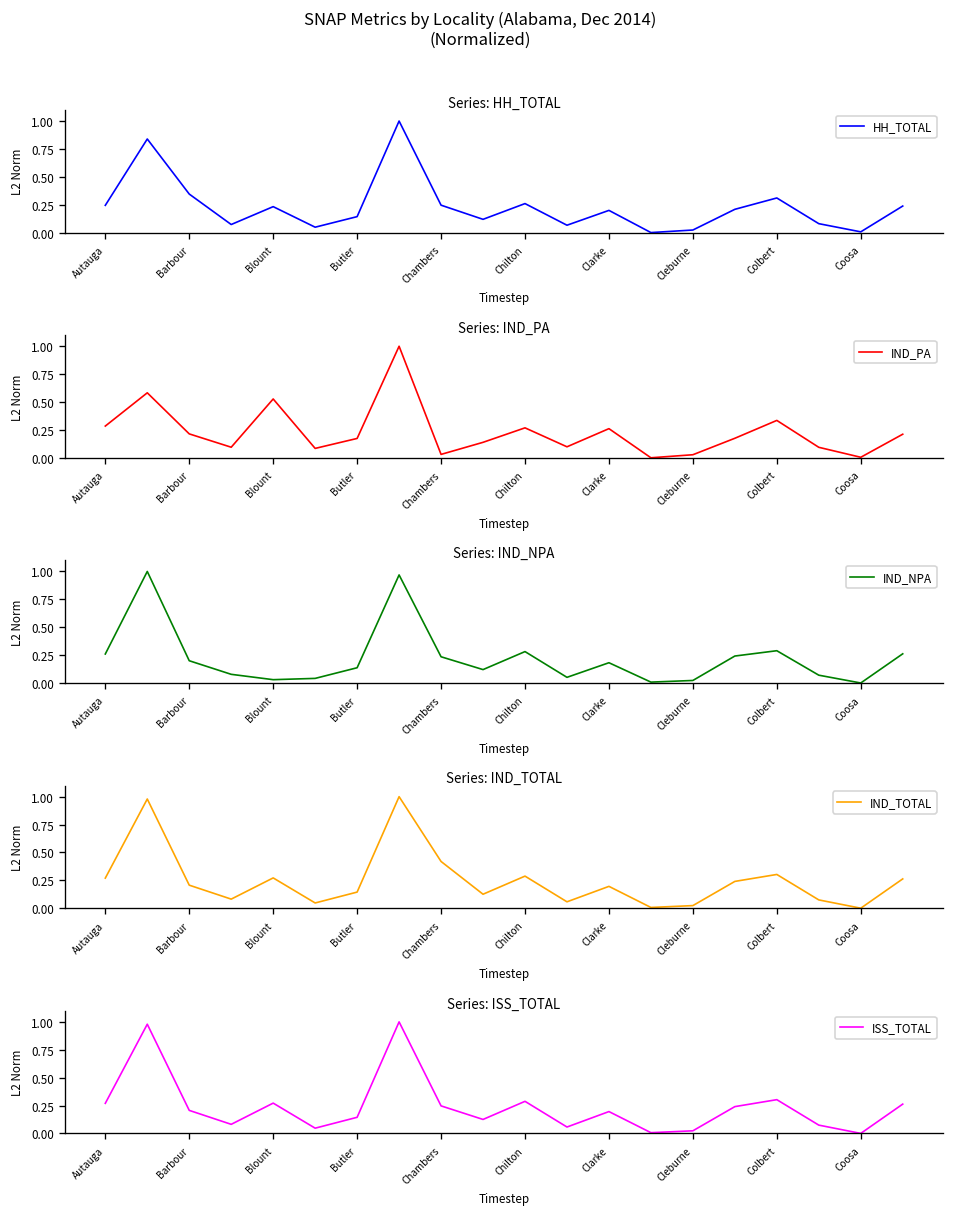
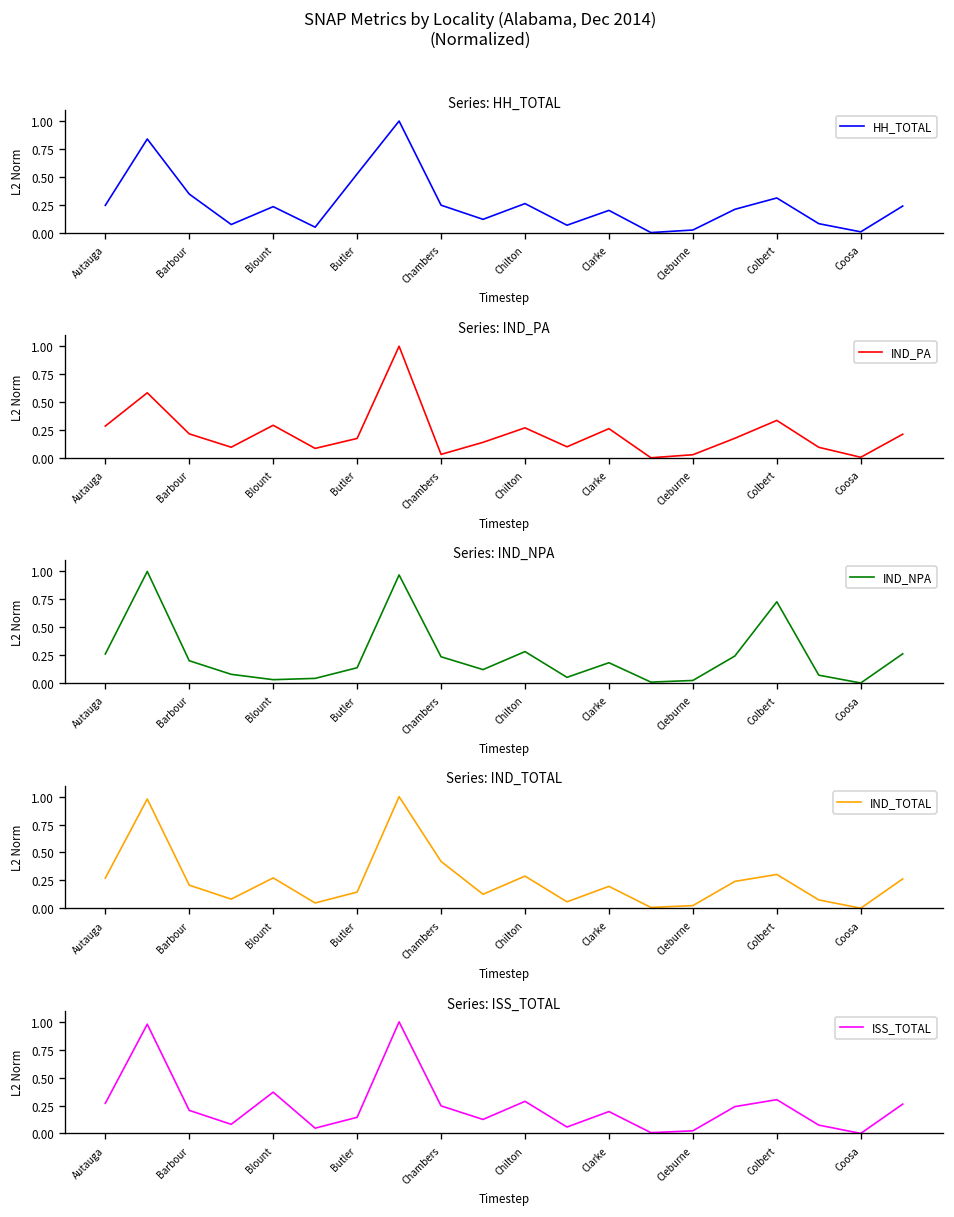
  {
    "Series: HH_TOTAL": {
      "Autauga": 0.2,
      "Barbour": 0.3,
      "Blount": 0.2,
-     "Butler": 0.1,
+     "Butler": 0.5,
      "Chambers": 0.2,
      "Chilton": 0.3,
      "Clarke": 0.2,
      "Cleburne": 0.0,
      "Colbert": 0.3,
      "Coosa": 0.0
    },
    "Series: IND_PA": {
      "Autauga": 0.3,
      "Barbour": 0.2,
-     "Blount": 0.5,
+     "Blount": 0.3,
      "Butler": 0.2,
      "Chambers": 0.0,
      "Chilton": 0.3,
      "Clarke": 0.3,
      "Cleburne": 0.0,
      "Colbert": 0.3,
      "Coosa": 0.0
    },
    "Series: IND_NPA": {
      "Autauga": 0.3,
      "Barbour": 0.2,
      "Blount": 0.0,
      "Butler": 0.1,
      "Chambers": 0.2,
      "Chilton": 0.3,
      "Clarke": 0.2,
      "Cleburne": 0.0,
-     "Colbert": 0.3,
+     "Colbert": 0.7,
      "Coosa": 0.0
    },
    "Series: IND_TOTAL": {
      "Autauga": 0.3,
      "Barbour": 0.2,
      "Blount": 0.3,
      "Butler": 0.1,
      "Chambers": 0.4,
      "Chilton": 0.3,
      "Clarke": 0.2,
      "Cleburne": 0.0,
      "Colbert": 0.3,
      "Coosa": 0.0
    },
    "Series: ISS_TOTAL": {
      "Autauga": 0.3,
      "Barbour": 0.2,
-     "Blount": 0.3,
+     "Blount": 0.4,
      "Butler": 0.1,
      "Chambers": 0.2,
      "Chilton": 0.3,
      "Clarke": 0.2,
      "Cleburne": 0.0,
      "Colbert": 0.3,
      "Coosa": 0.0
    }
  }
